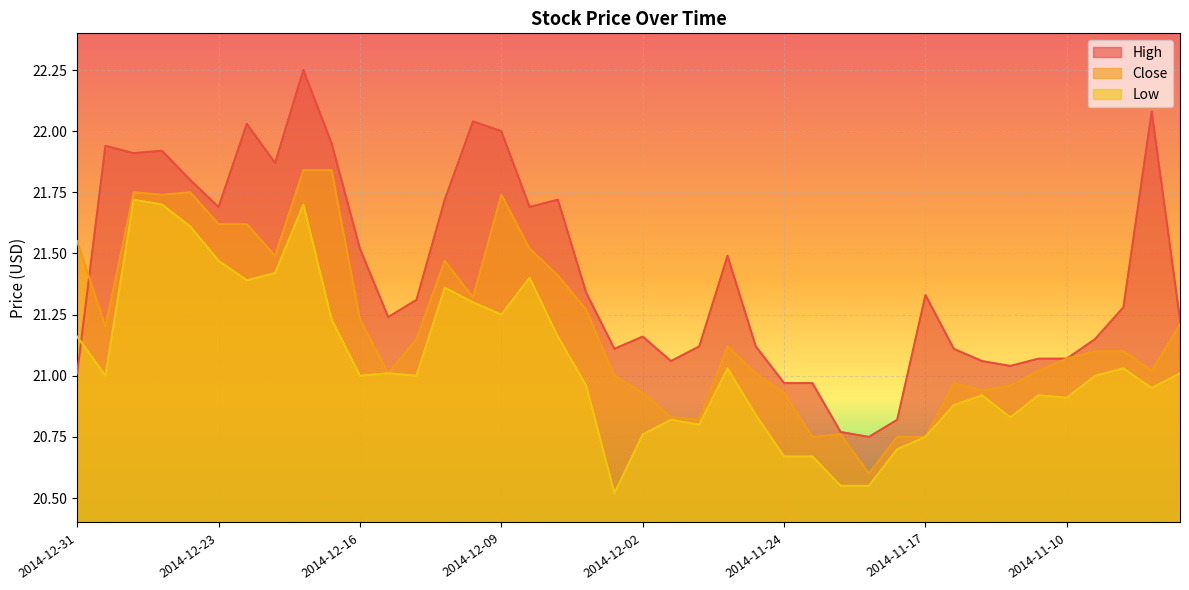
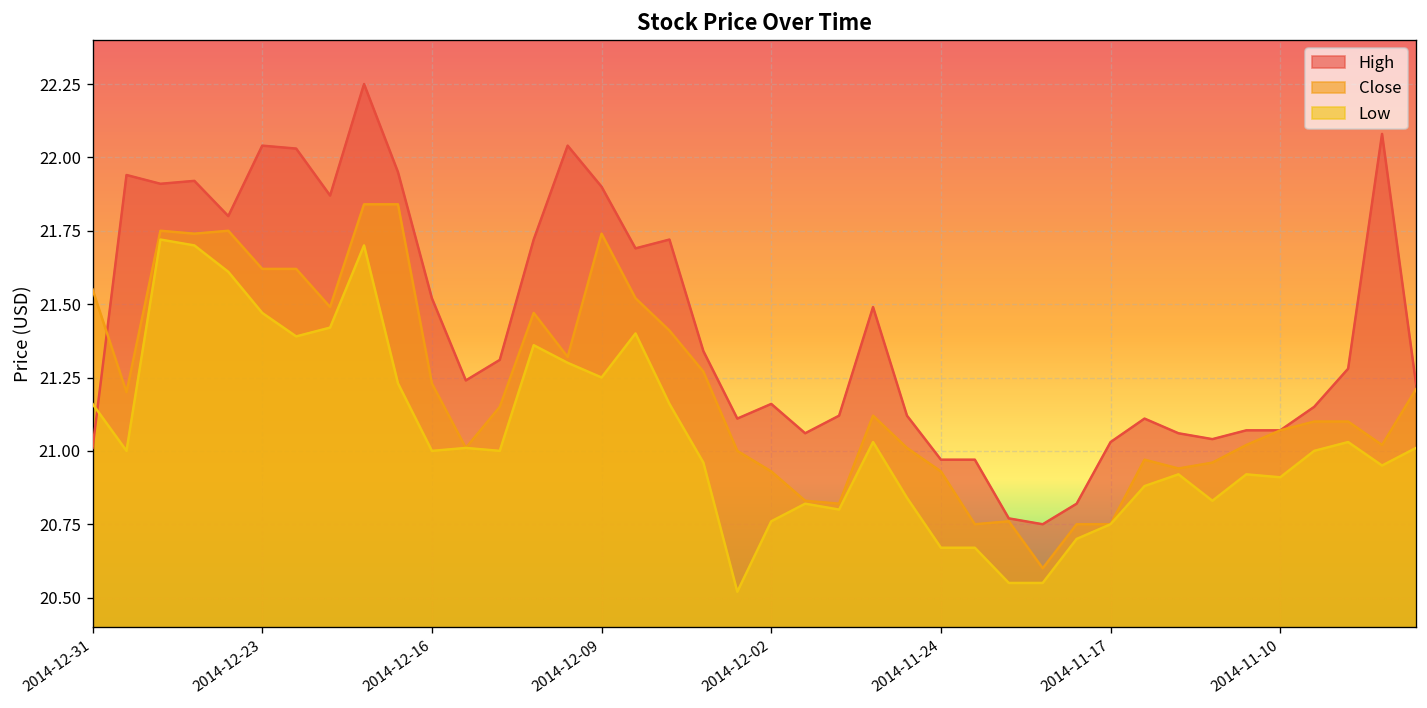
  {
    "High": {
      "2014-12-31": 21.01,
-     "2014-12-23": 21.69,
+     "2014-12-23": 22.04,
      "2014-12-16": 21.52,
-     "2014-12-09": 22.0,
+     "2014-12-09": 21.9,
      "2014-12-02": 21.16,
      "2014-11-24": 20.97,
-     "2014-11-17": 21.33
+     "2014-11-17": 21.03
    }
  }
